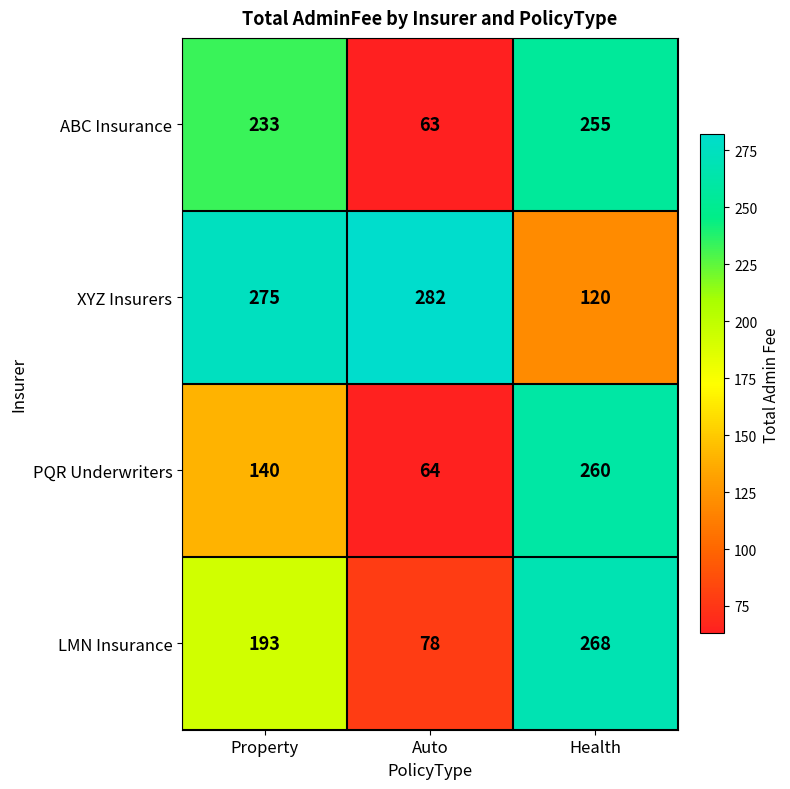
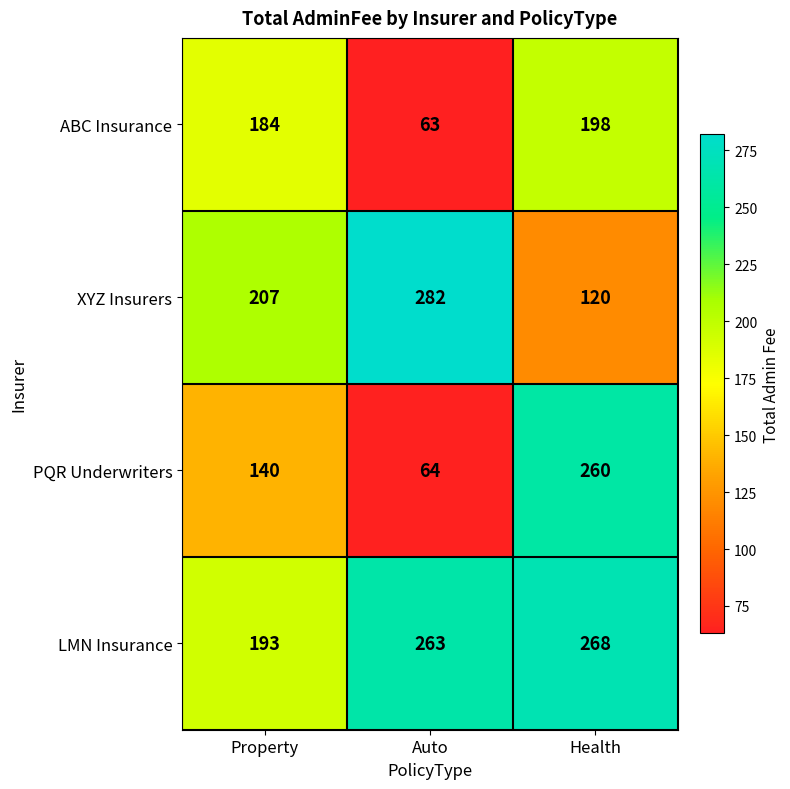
  {
    "ABC Insurance": {
-     "Property": 233,
+     "Property": 184,
      "Auto": 63,
-     "Health": 255
+     "Health": 198
    },
    "XYZ Insurers": {
-     "Property": 275,
+     "Property": 207,
      "Auto": 282,
      "Health": 120
    },
    "PQR Underwriters": {
      "Property": 140,
      "Auto": 64,
      "Health": 260
    },
    "LMN Insurance": {
      "Property": 193,
-     "Auto": 78,
+     "Auto": 263,
      "Health": 268
    }
  }
